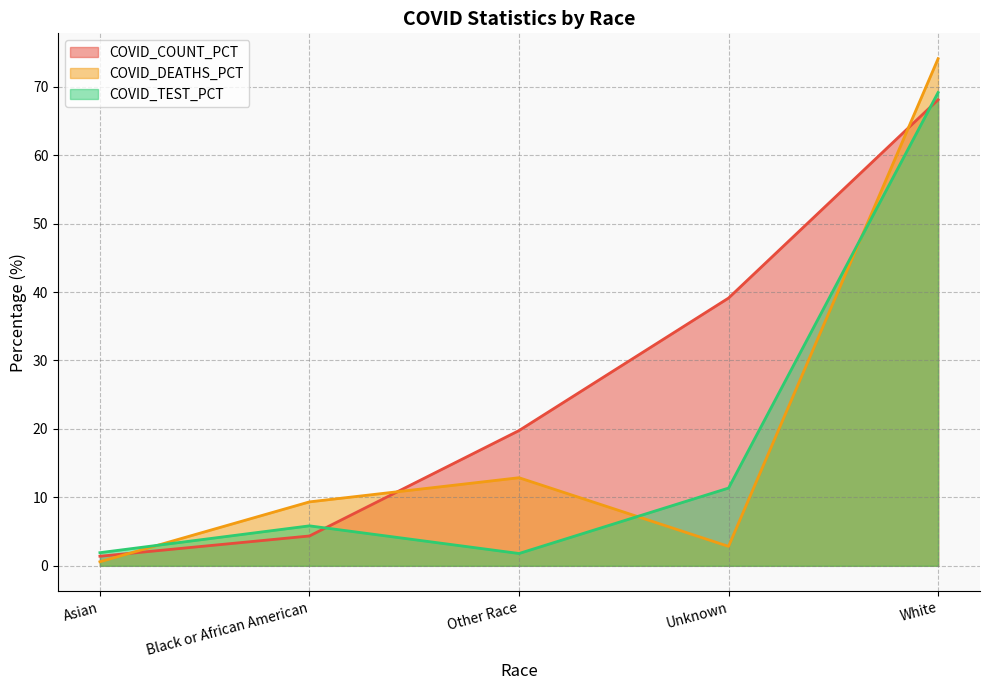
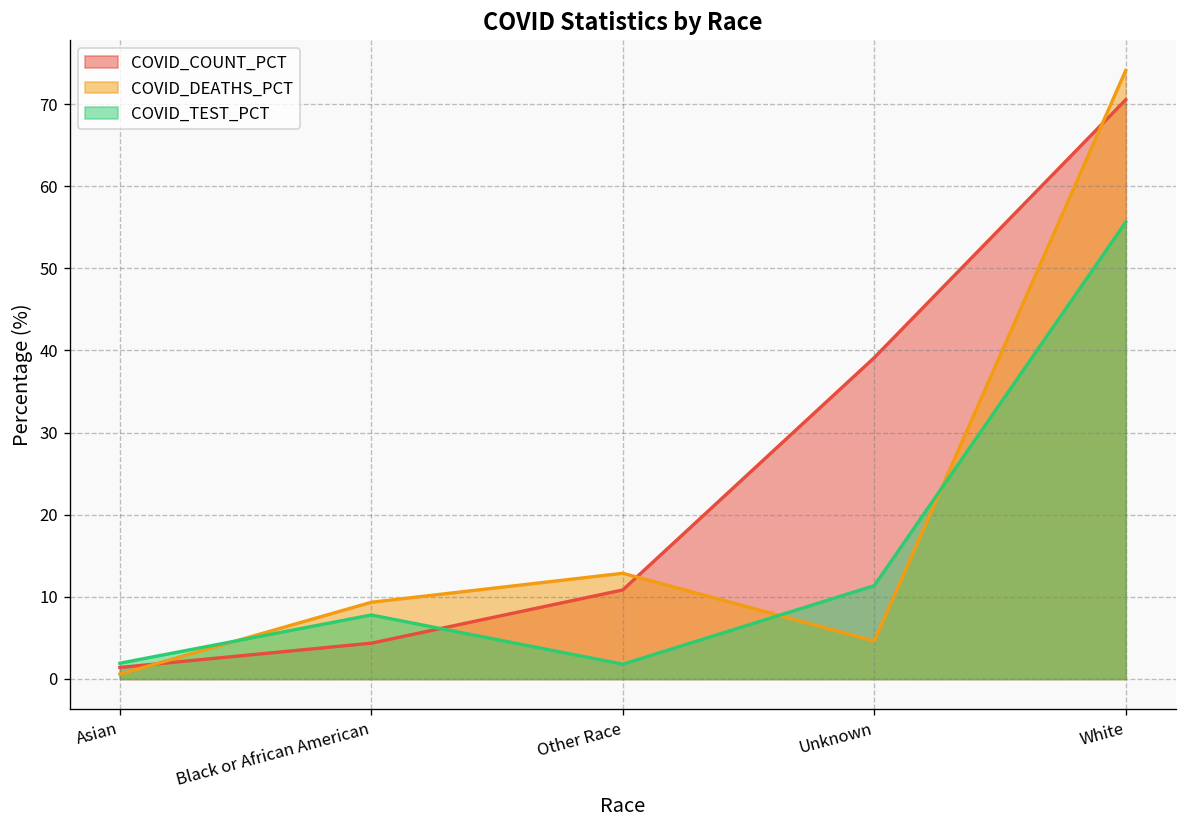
  {
    "COVID_COUNT_PCT": {
      "Asian": 1,
      "Black or African American": 4,
-     "Other Race": 20,
+     "Other Race": 11,
      "Unknown": 39,
-     "White": 68
+     "White": 71
    },
    "COVID_DEATHS_PCT": {
      "Asian": 1,
      "Black or African American": 9,
      "Other Race": 13,
-     "Unknown": 3,
+     "Unknown": 5,
      "White": 74
    },
    "COVID_TEST_PCT": {
      "Asian": 2,
-     "Black or African American": 6,
+     "Black or African American": 8,
      "Other Race": 2,
      "Unknown": 11,
-     "White": 69
+     "White": 56
    }
  }
